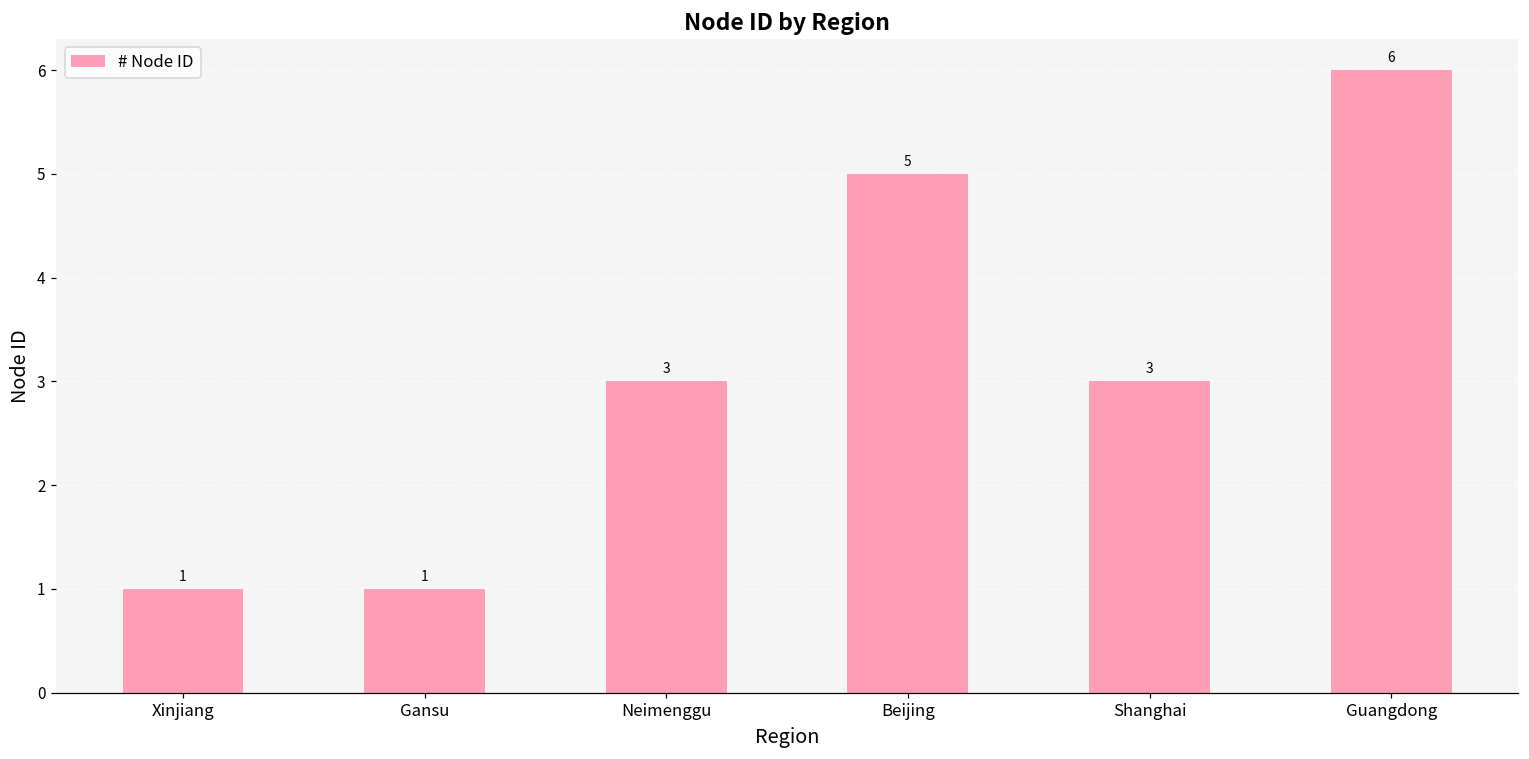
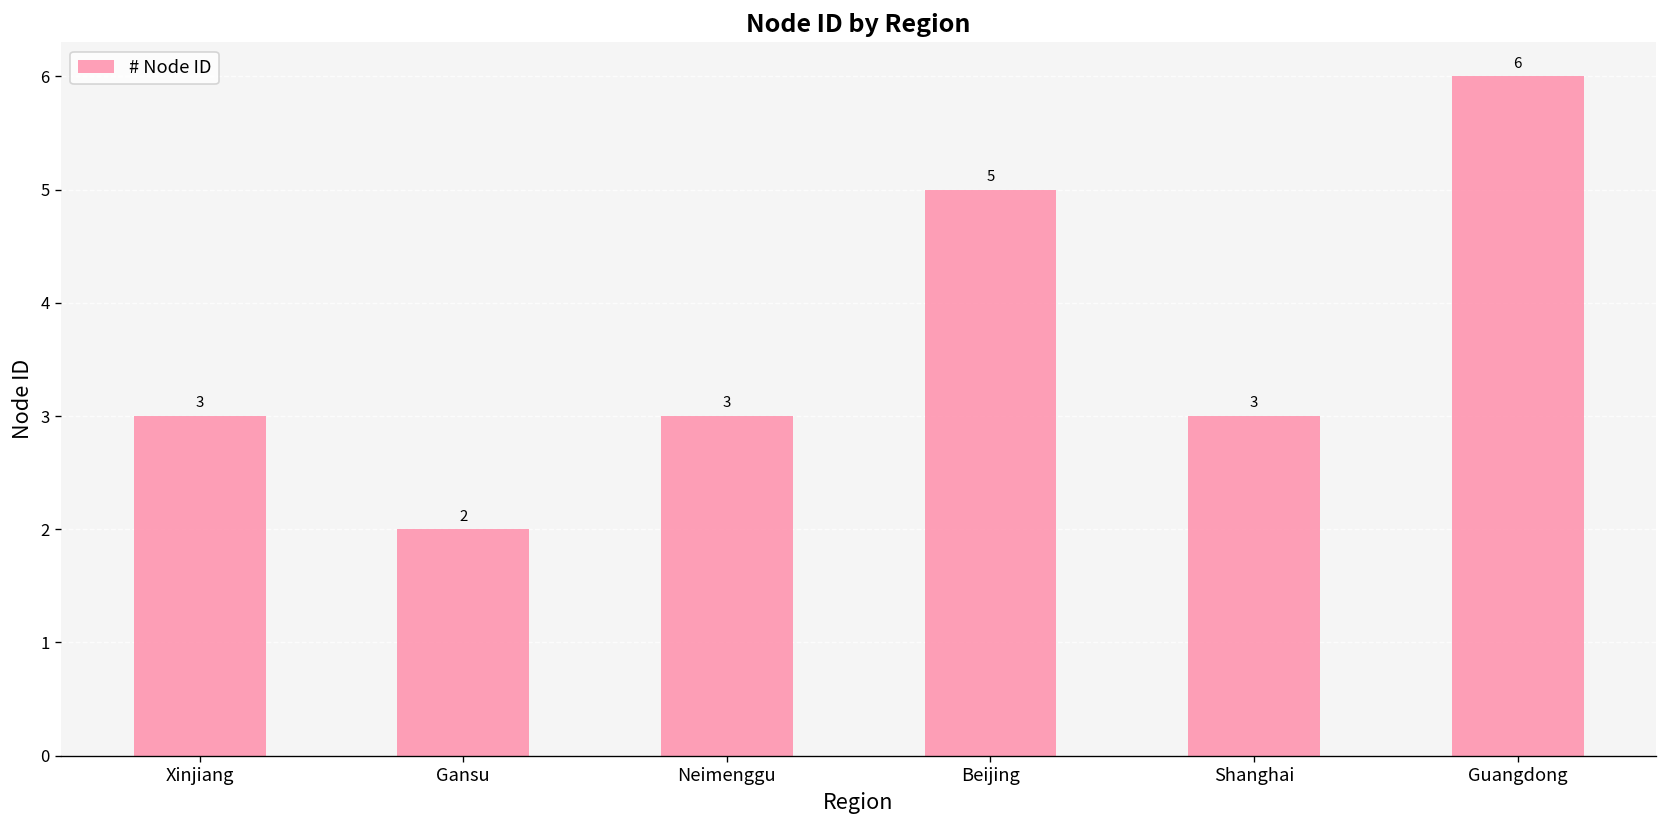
  {
-   "Xinjiang": 1,
-   "Gansu": 1,
+   "Xinjiang": 3,
+   "Gansu": 2,
    "Neimenggu": 3,
    "Beijing": 5,
    "Shanghai": 3,
    "Guangdong": 6
  }
